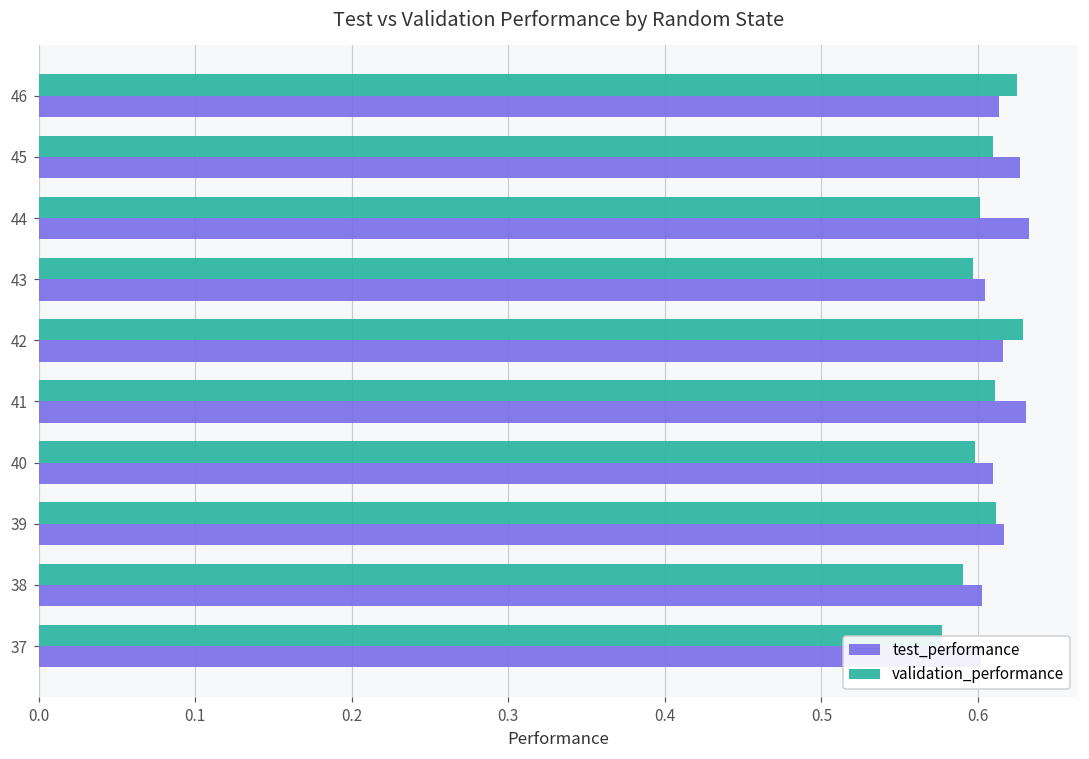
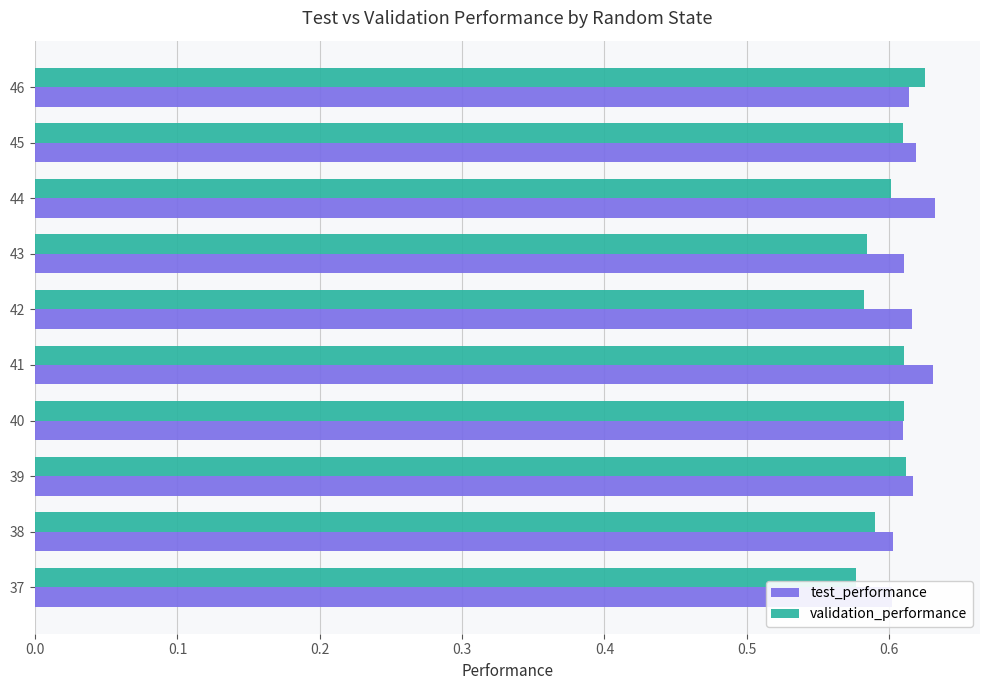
  {
    "test_performance": {
      "46": 0.614,
-     "45": 0.627,
+     "45": 0.619,
      "44": 0.632,
-     "43": 0.604,
+     "43": 0.610,
      "42": 0.616,
      "41": 0.631,
      "40": 0.610,
      "39": 0.617,
      "38": 0.602
    },
    "validation_performance": {
      "46": 0.625,
      "45": 0.610,
      "44": 0.601,
-     "43": 0.597,
-     "42": 0.628,
+     "43": 0.585,
+     "42": 0.583,
      "41": 0.611,
-     "40": 0.598,
+     "40": 0.610,
      "39": 0.612,
      "38": 0.590,
      "37": 0.577
    }
  }
